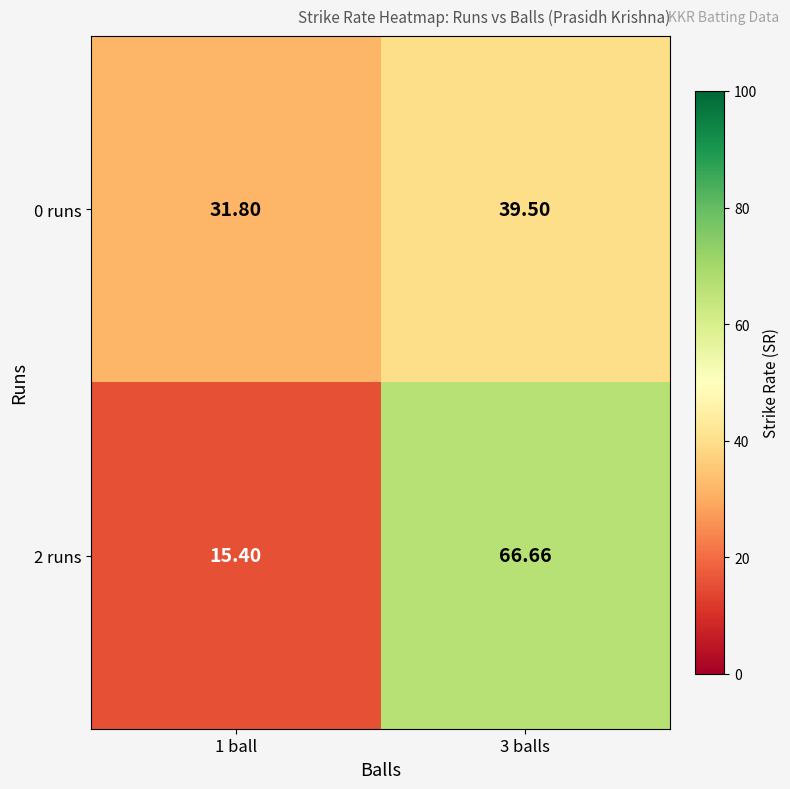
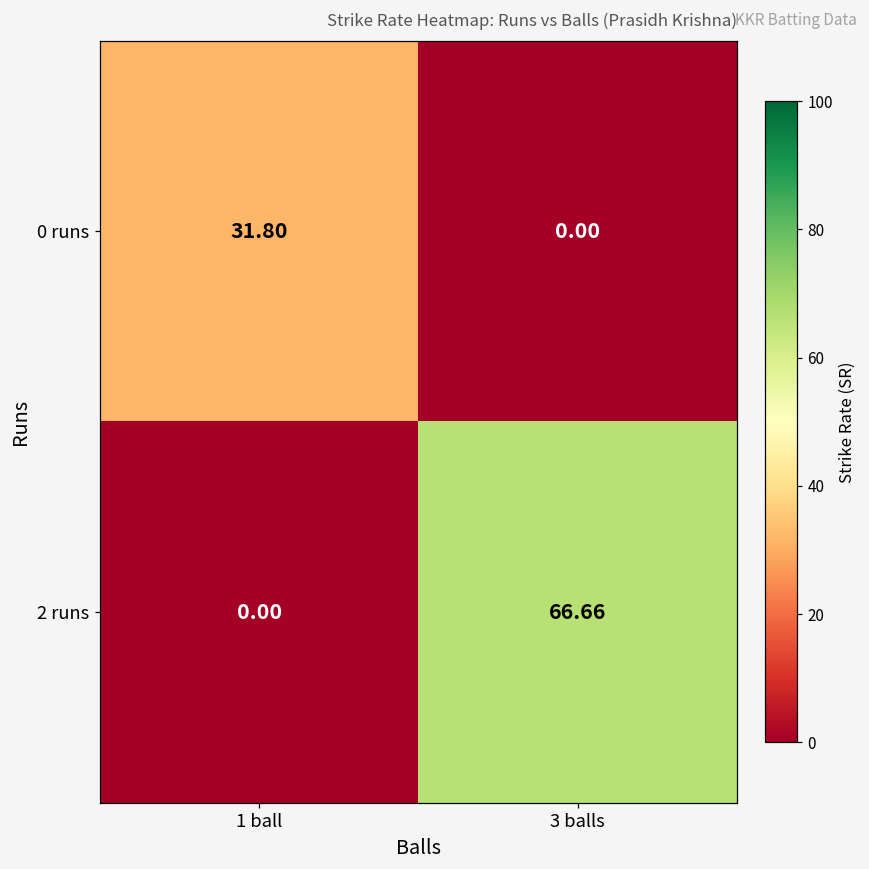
  {
    "0 runs": {
      "1 ball": 31.80,
-     "3 balls": 39.50
+     "3 balls": 0.00
    },
    "2 runs": {
-     "1 ball": 15.40,
+     "1 ball": 0.00,
      "3 balls": 66.66
    }
  }
